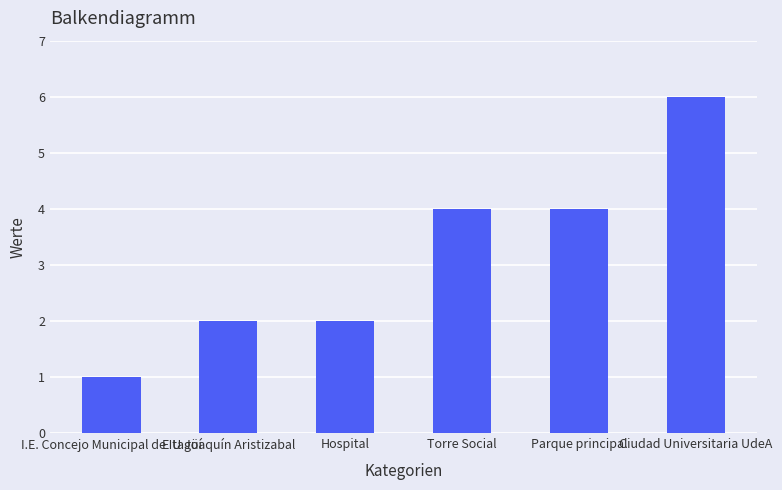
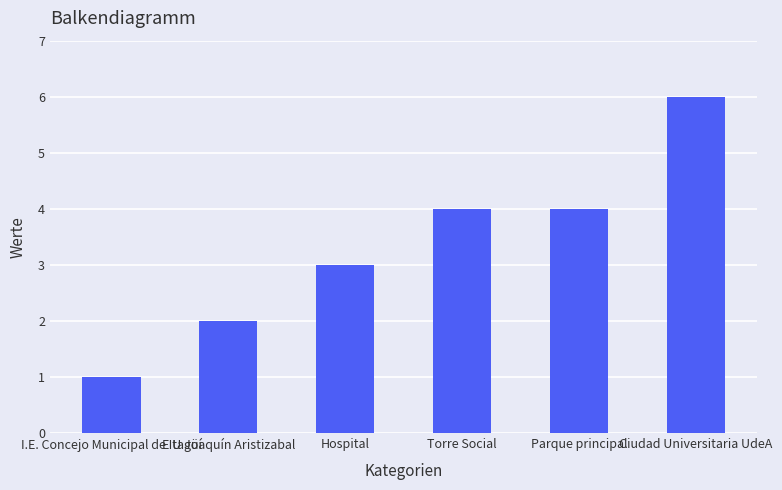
  {
-   "Hospital": 2,
+   "Hospital": 3,
    "Torre Social": 4,
    "Parque principal": 4,
    "Ciudad Universitaria UdeA": 6
  }
